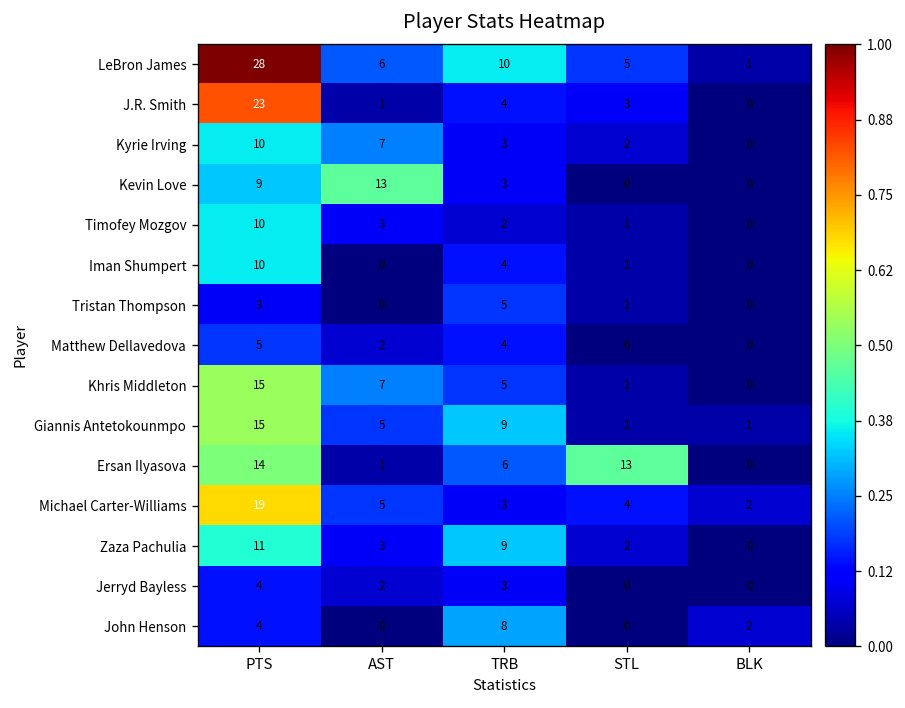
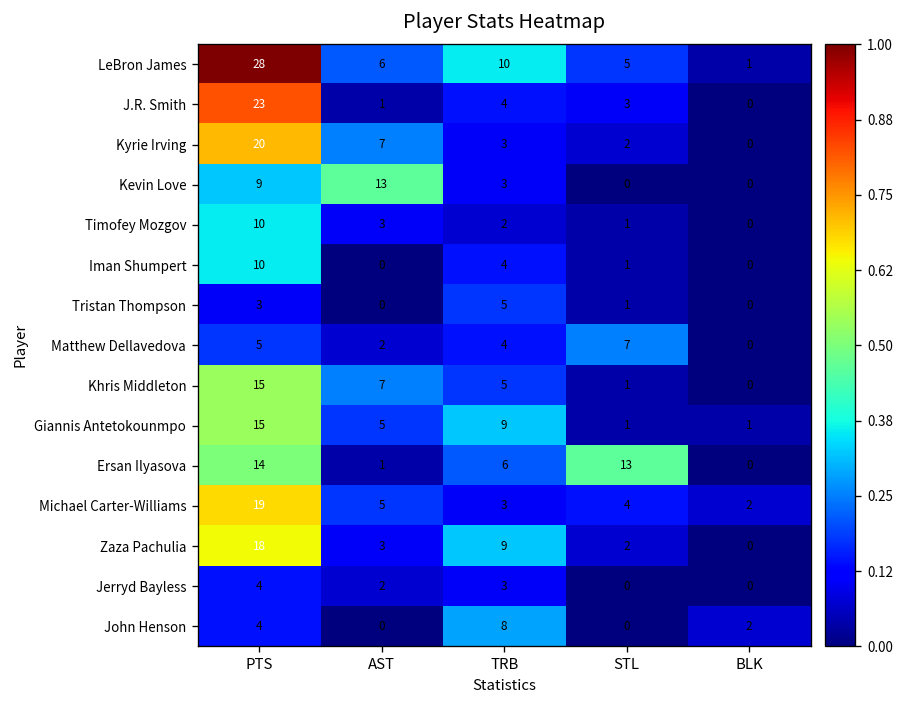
  {
    "LeBron James": {
      "PTS": 28,
      "AST": 6,
      "TRB": 10,
      "STL": 5,
      "BLK": 1
    },
    "J.R. Smith": {
      "PTS": 23,
      "AST": 1,
      "TRB": 4,
      "STL": 3,
      "BLK": 0
    },
    "Kyrie Irving": {
-     "PTS": 10,
+     "PTS": 20,
      "AST": 7,
      "TRB": 3,
      "STL": 2,
      "BLK": 0
    },
    "Kevin Love": {
      "PTS": 9,
      "AST": 13,
      "TRB": 3,
      "STL": 0,
      "BLK": 0
    },
    "Timofey Mozgov": {
      "PTS": 10,
      "AST": 3,
      "TRB": 2,
      "STL": 1,
      "BLK": 0
    },
    "Iman Shumpert": {
      "PTS": 10,
      "AST": 0,
      "TRB": 4,
      "STL": 1,
      "BLK": 0
    },
    "Tristan Thompson": {
      "PTS": 3,
      "AST": 0,
      "TRB": 5,
      "STL": 1,
      "BLK": 0
    },
    "Matthew Dellavedova": {
      "PTS": 5,
      "AST": 2,
      "TRB": 4,
-     "STL": 0,
+     "STL": 7,
      "BLK": 0
    },
    "Khris Middleton": {
      "PTS": 15,
      "AST": 7,
      "TRB": 5,
      "STL": 1,
      "BLK": 0
    },
    "Giannis Antetokounmpo": {
      "PTS": 15,
      "AST": 5,
      "TRB": 9,
      "STL": 1,
      "BLK": 1
    },
    "Ersan Ilyasova": {
      "PTS": 14,
      "AST": 1,
      "TRB": 6,
      "STL": 13,
      "BLK": 0
    },
    "Michael Carter-Williams": {
      "PTS": 19,
      "AST": 5,
      "TRB": 3,
      "STL": 4,
      "BLK": 2
    },
    "Zaza Pachulia": {
-     "PTS": 11,
+     "PTS": 18,
      "AST": 3,
      "TRB": 9,
      "STL": 2,
      "BLK": 0
    },
    "Jerryd Bayless": {
      "PTS": 4,
      "AST": 2,
      "TRB": 3,
      "STL": 0,
      "BLK": 0
    },
    "John Henson": {
      "PTS": 4,
      "AST": 0,
      "TRB": 8,
      "STL": 0,
      "BLK": 2
    }
  }
